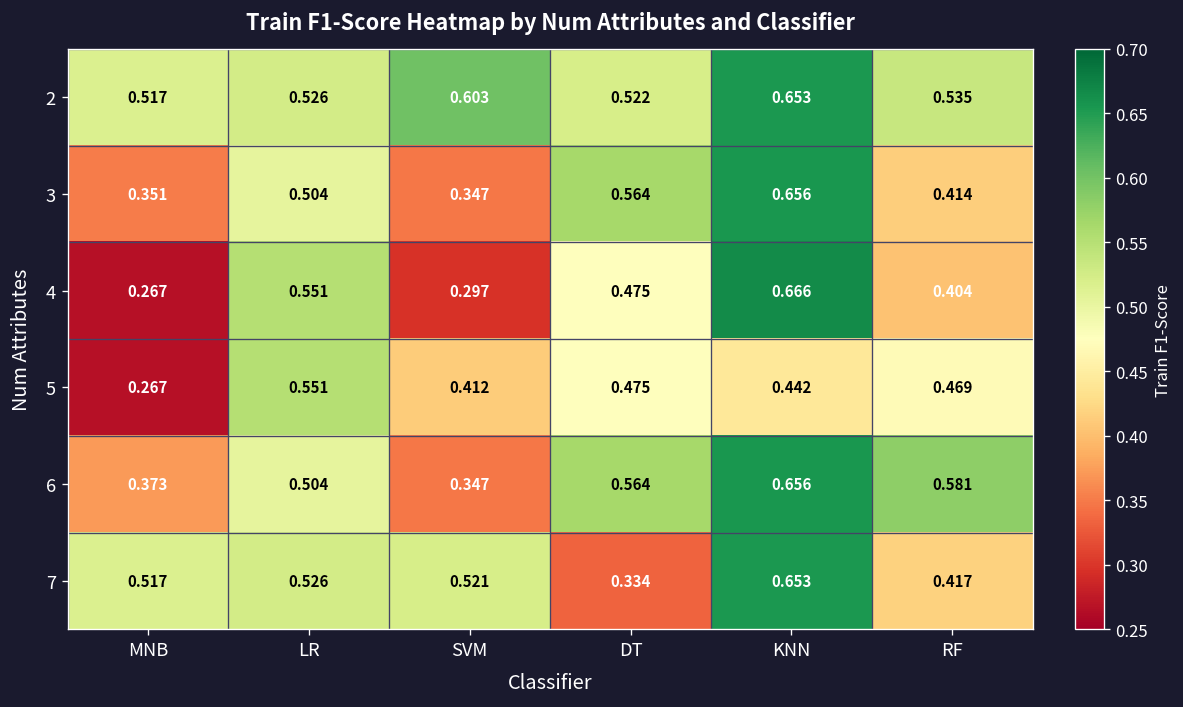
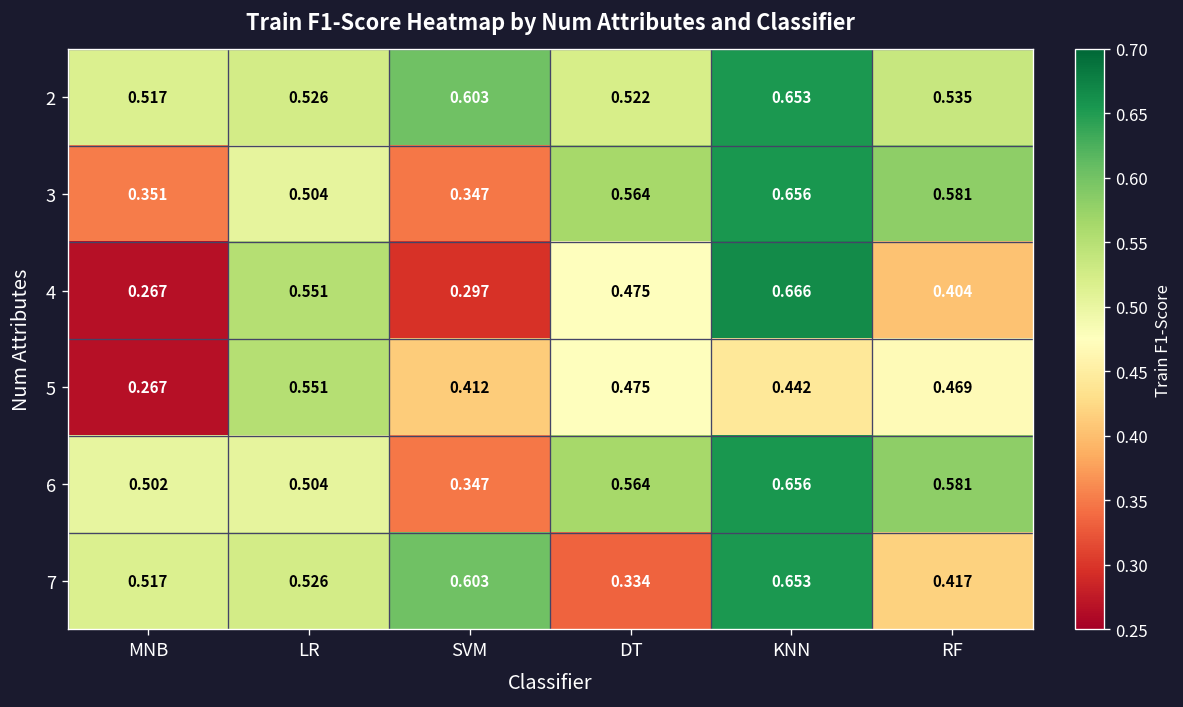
  {
    "2": {
      "MNB": 0.517,
      "LR": 0.526,
      "SVM": 0.603,
      "DT": 0.522,
      "KNN": 0.653,
      "RF": 0.535
    },
    "3": {
      "MNB": 0.351,
      "LR": 0.504,
      "SVM": 0.347,
      "DT": 0.564,
      "KNN": 0.656,
-     "RF": 0.414
+     "RF": 0.581
    },
    "4": {
      "MNB": 0.267,
      "LR": 0.551,
      "SVM": 0.297,
      "DT": 0.475,
      "KNN": 0.666,
      "RF": 0.404
    },
    "5": {
      "MNB": 0.267,
      "LR": 0.551,
      "SVM": 0.412,
      "DT": 0.475,
      "KNN": 0.442,
      "RF": 0.469
    },
    "6": {
-     "MNB": 0.373,
+     "MNB": 0.502,
      "LR": 0.504,
      "SVM": 0.347,
      "DT": 0.564,
      "KNN": 0.656,
      "RF": 0.581
    },
    "7": {
      "MNB": 0.517,
      "LR": 0.526,
-     "SVM": 0.521,
+     "SVM": 0.603,
      "DT": 0.334,
      "KNN": 0.653,
      "RF": 0.417
    }
  }
